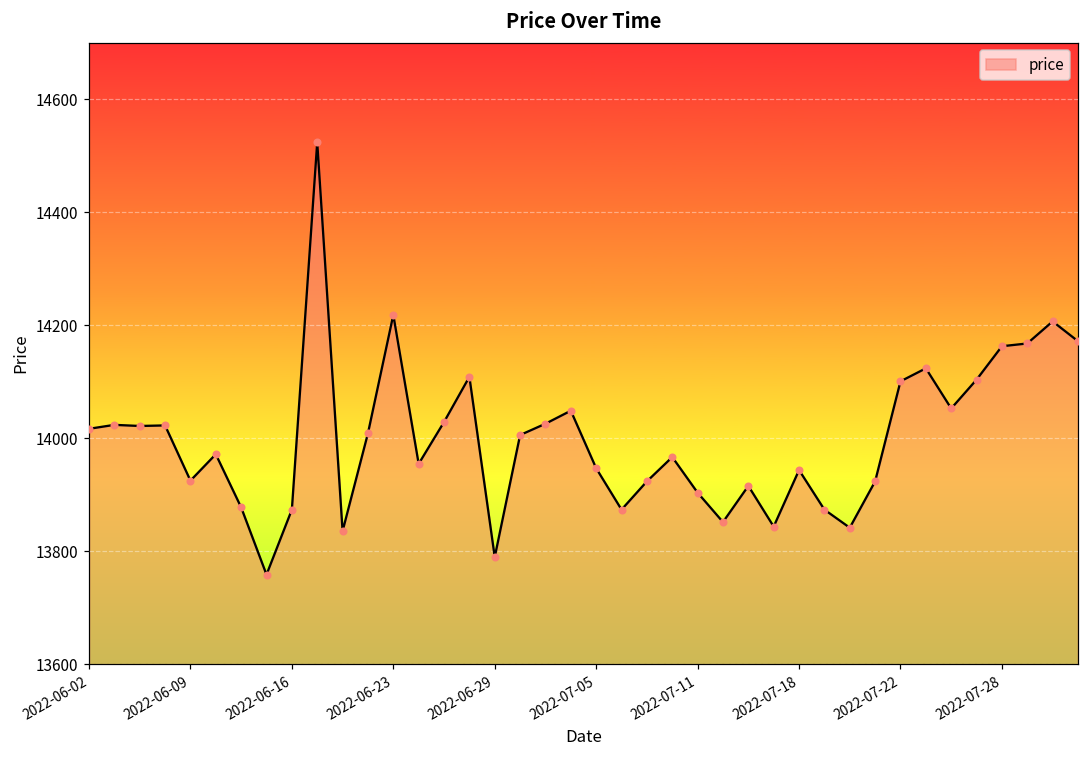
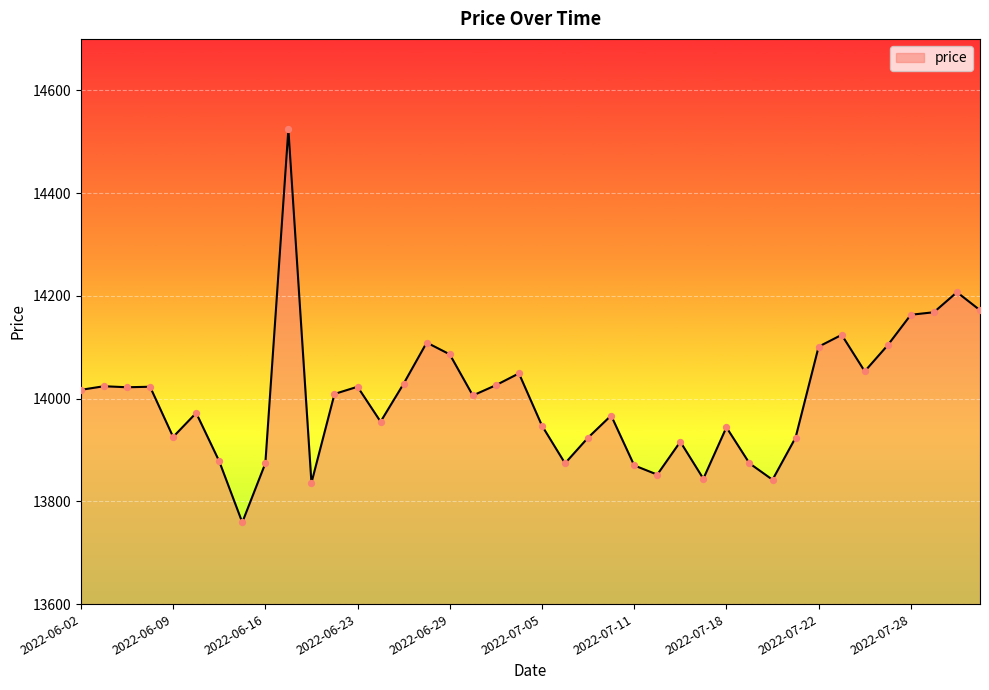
  {
    "2022-06-02": 14020,
    "2022-06-09": 13930,
    "2022-06-16": 13870,
-   "2022-06-23": 14220,
-   "2022-06-29": 13790,
+   "2022-06-23": 14020,
+   "2022-06-29": 14090,
    "2022-07-05": 13950,
-   "2022-07-11": 13900,
+   "2022-07-11": 13870,
    "2022-07-18": 13940,
    "2022-07-22": 14100,
    "2022-07-28": 14160
  }
